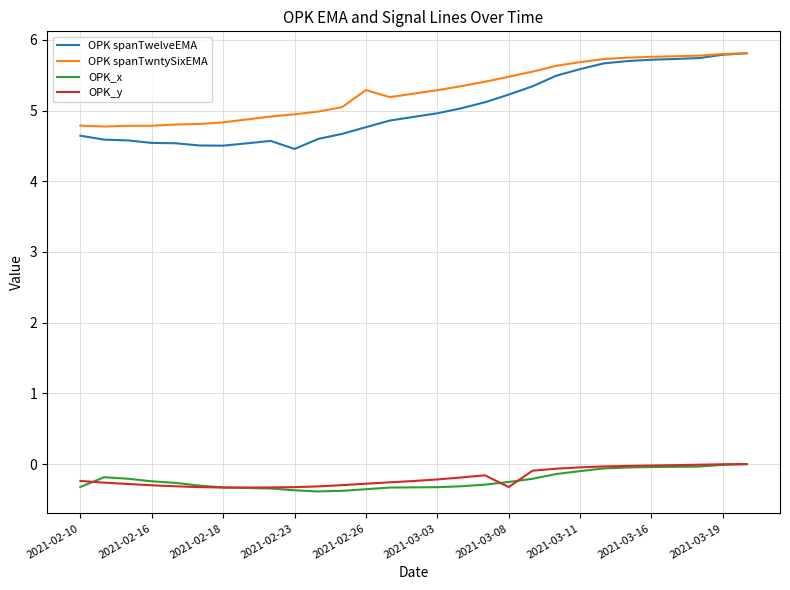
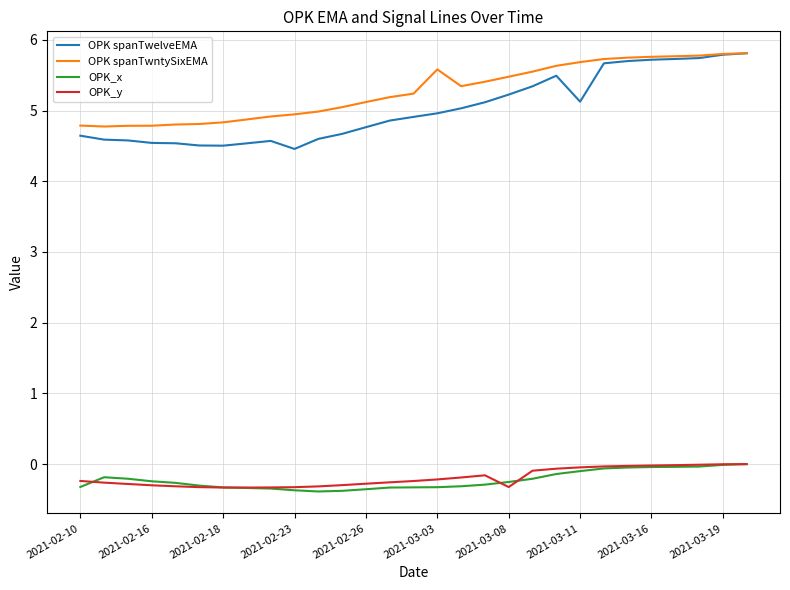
  {
    "OPK spanTwelveEMA": {
      "2021-02-10": 4.6,
      "2021-02-18": 4.5,
      "2021-02-23": 4.5,
      "2021-02-26": 4.8,
      "2021-03-03": 5.0,
      "2021-03-08": 5.2,
-     "2021-03-11": 5.6,
+     "2021-03-11": 5.1,
      "2021-03-16": 5.7
    },
    "OPK spanTwntySixEMA": {
      "2021-02-10": 4.8,
      "2021-02-18": 4.8,
      "2021-02-23": 4.9,
-     "2021-02-26": 5.3,
-     "2021-03-03": 5.3,
+     "2021-02-26": 5.1,
+     "2021-03-03": 5.6,
      "2021-03-08": 5.5,
      "2021-03-11": 5.7,
      "2021-03-16": 5.8
    },
    "OPK_x": {
      "2021-02-10": -0.3,
      "2021-02-23": -0.4,
      "2021-02-26": -0.4,
      "2021-03-03": -0.3,
      "2021-03-08": -0.3,
      "2021-03-11": -0.1
    },
    "OPK_y": {
      "2021-02-10": -0.2,
      "2021-02-23": -0.3,
      "2021-02-26": -0.3,
      "2021-03-03": -0.2,
      "2021-03-08": -0.3,
      "2021-03-11": 0.0
    }
  }
